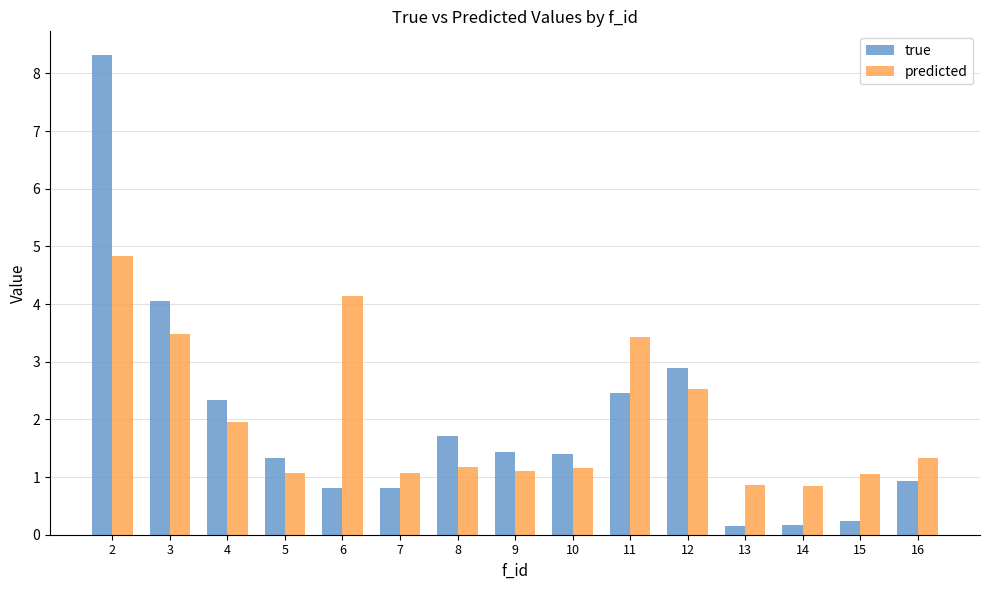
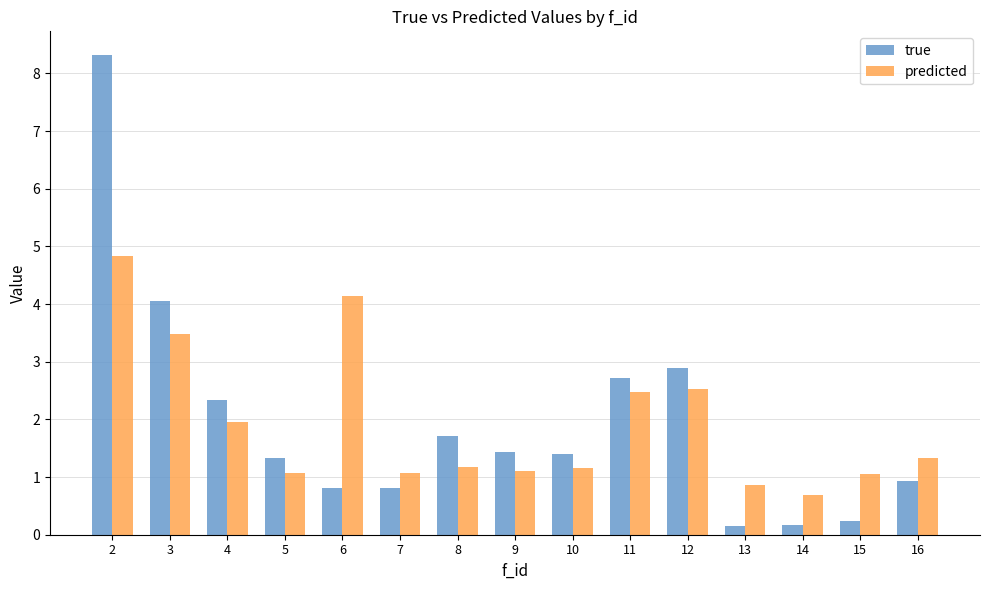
  {
    "true": {
      "2": 8.3,
      "3": 4.0,
      "4": 2.3,
      "5": 1.3,
      "6": 0.8,
      "7": 0.8,
      "8": 1.7,
      "9": 1.4,
      "10": 1.4,
-     "11": 2.5,
+     "11": 2.7,
      "12": 2.9,
      "13": 0.2,
      "14": 0.2,
      "15": 0.2,
      "16": 0.9
    },
    "predicted": {
      "2": 4.8,
      "3": 3.5,
      "4": 2.0,
      "5": 1.1,
      "6": 4.1,
      "7": 1.1,
      "8": 1.2,
      "9": 1.1,
      "10": 1.2,
-     "11": 3.4,
+     "11": 2.5,
      "12": 2.5,
      "13": 0.9,
-     "14": 0.8,
+     "14": 0.7,
      "15": 1.0,
      "16": 1.3
    }
  }
